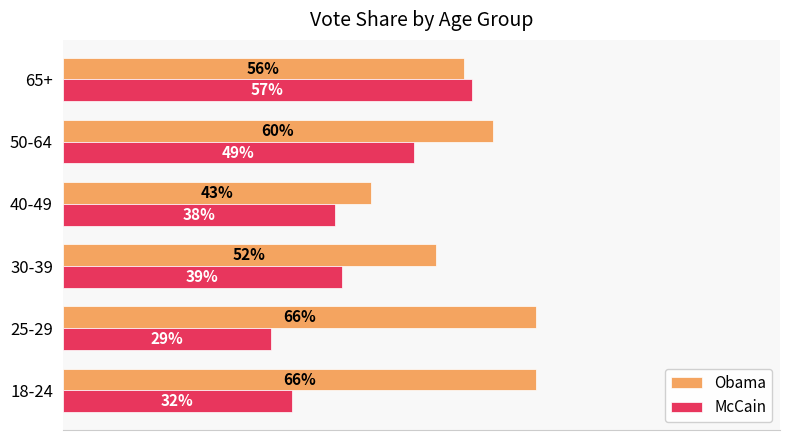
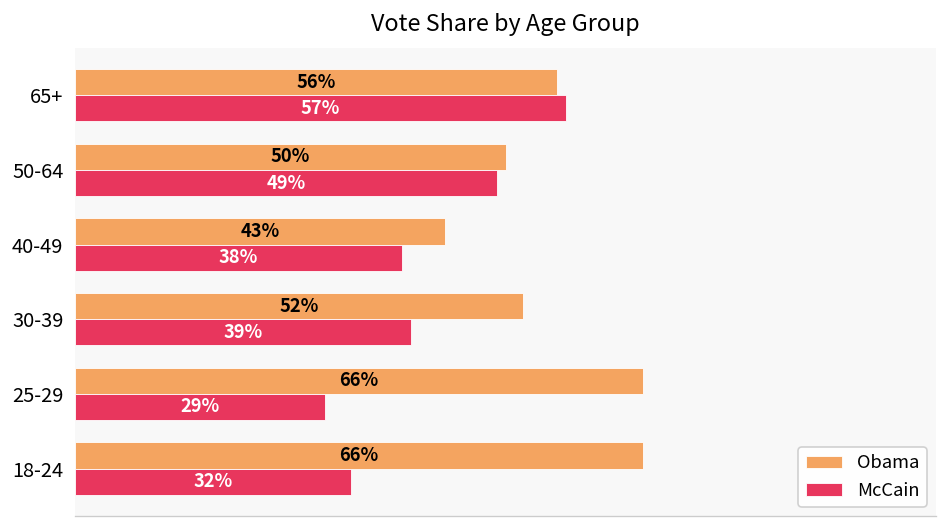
  {
    "Obama": {
      "65+": "56%",
-     "50-64": "60%",
+     "50-64": "50%",
      "40-49": "43%",
      "30-39": "52%",
      "25-29": "66%",
      "18-24": "66%"
    },
    "McCain": {
      "65+": "57%",
      "50-64": "49%",
      "40-49": "38%",
      "30-39": "39%",
      "25-29": "29%",
      "18-24": "32%"
    }
  }
